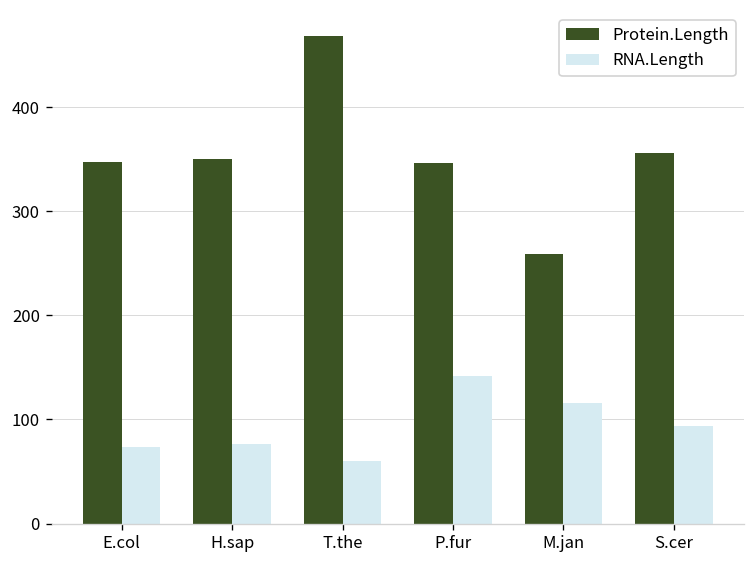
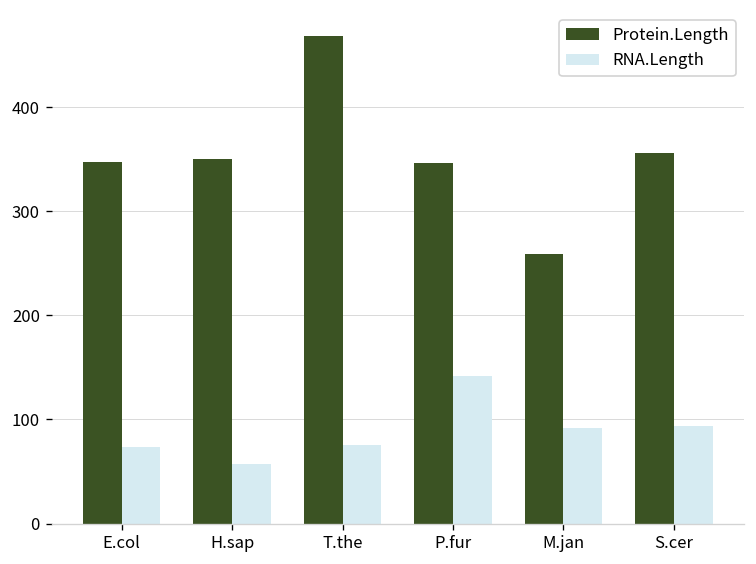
  {
    "Protein.Length": {
      "E.col": 350,
      "H.sap": 350,
      "T.the": 470,
      "P.fur": 350,
      "M.jan": 260,
      "S.cer": 360
    },
    "RNA.Length": {
      "E.col": 70,
-     "H.sap": 80,
-     "T.the": 60,
+     "H.sap": 60,
+     "T.the": 80,
      "P.fur": 140,
-     "M.jan": 120,
+     "M.jan": 90,
      "S.cer": 90
    }
  }
